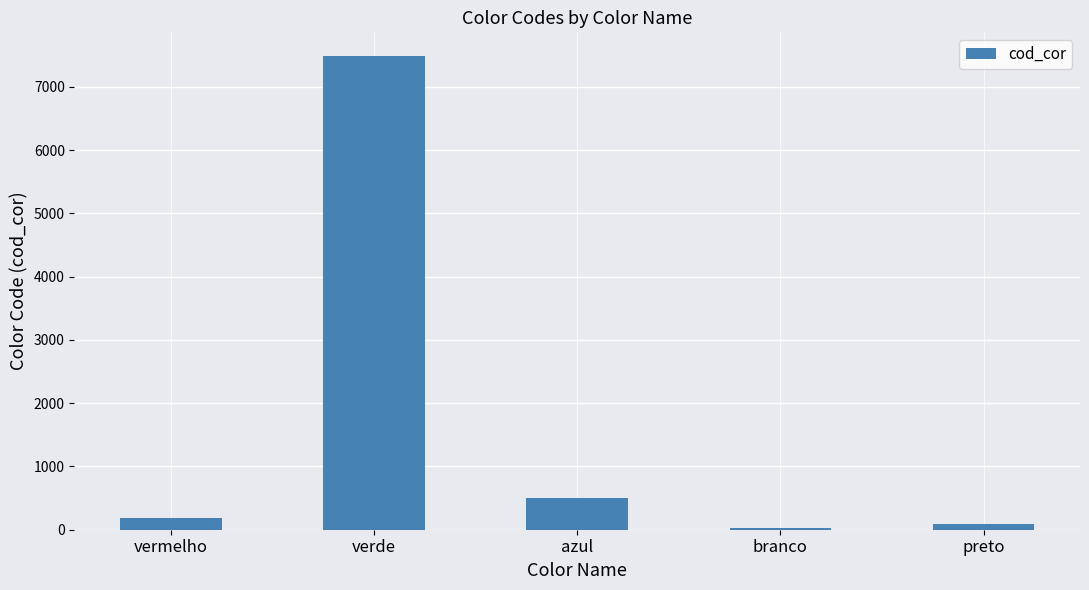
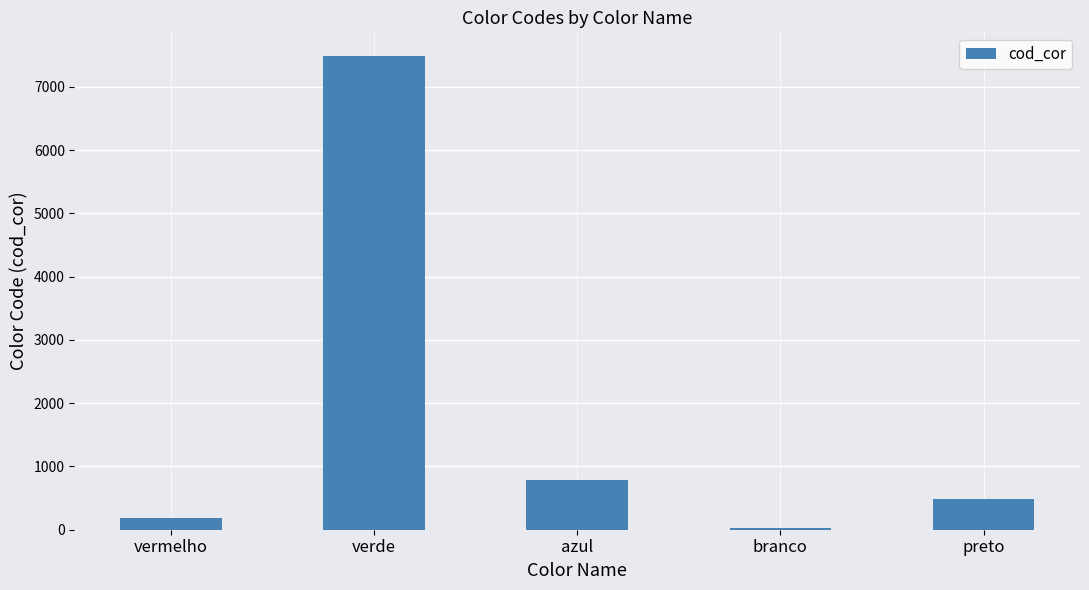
  {
    "vermelho": 200,
    "verde": 7500,
-   "azul": 500,
-   "preto": 100
+   "azul": 800,
+   "preto": 500
  }
